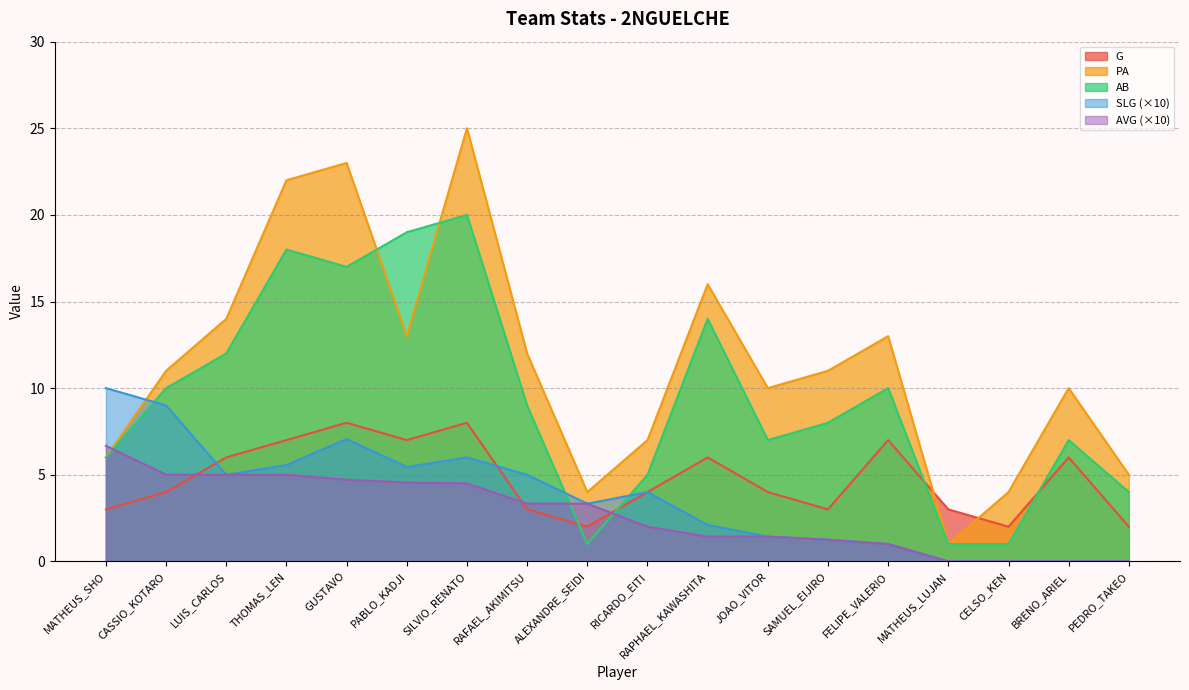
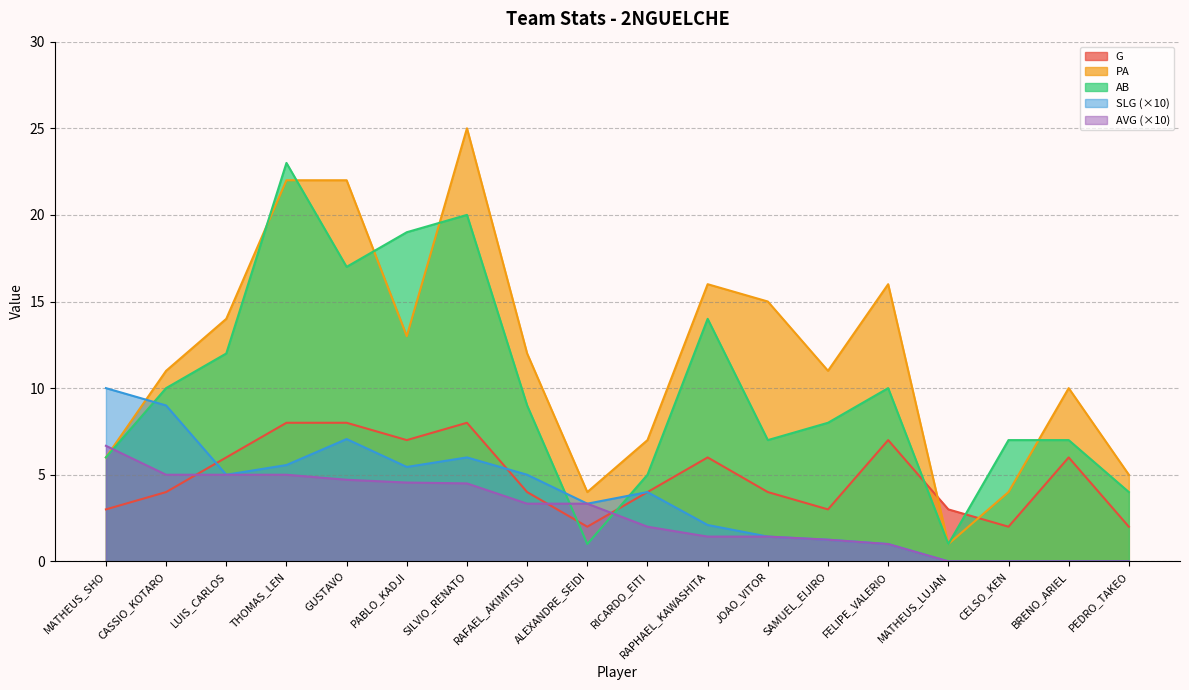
  {
    "G": {
      "MATHEUS_SHO": 3,
      "CASSIO_KOTARO": 4,
      "LUIS_CARLOS": 6,
-     "THOMAS_LEN": 7,
+     "THOMAS_LEN": 8,
      "GUSTAVO": 8,
      "PABLO_KADJI": 7,
      "SILVIO_RENATO": 8,
-     "RAFAEL_AKIMITSU": 3,
+     "RAFAEL_AKIMITSU": 4,
      "ALEXANDRE_SEIDI": 2,
      "RAPHAEL_KAWASHITA": 6,
      "JOAO_VITOR": 4,
      "SAMUEL_EIJIRO": 3,
      "FELIPE_VALERIO": 7,
      "MATHEUS_LUJAN": 3,
      "CELSO_KEN": 2,
      "BRENO_ARIEL": 6,
      "PEDRO_TAKEO": 2
    },
    "PA": {
      "CASSIO_KOTARO": 11,
      "LUIS_CARLOS": 14,
      "THOMAS_LEN": 22,
-     "GUSTAVO": 23,
+     "GUSTAVO": 22,
      "PABLO_KADJI": 13,
      "SILVIO_RENATO": 25,
      "RAFAEL_AKIMITSU": 12,
      "ALEXANDRE_SEIDI": 4,
      "RICARDO_EITI": 7,
      "RAPHAEL_KAWASHITA": 16,
-     "JOAO_VITOR": 10,
+     "JOAO_VITOR": 15,
      "SAMUEL_EIJIRO": 11,
-     "FELIPE_VALERIO": 13,
+     "FELIPE_VALERIO": 16,
      "CELSO_KEN": 4,
      "BRENO_ARIEL": 10,
      "PEDRO_TAKEO": 5
    },
    "AB": {
      "CASSIO_KOTARO": 10,
      "LUIS_CARLOS": 12,
-     "THOMAS_LEN": 18,
+     "THOMAS_LEN": 23,
      "GUSTAVO": 17,
      "PABLO_KADJI": 19,
      "SILVIO_RENATO": 20,
      "RAFAEL_AKIMITSU": 9,
      "ALEXANDRE_SEIDI": 1,
      "RICARDO_EITI": 5,
      "RAPHAEL_KAWASHITA": 14,
      "JOAO_VITOR": 7,
      "SAMUEL_EIJIRO": 8,
      "FELIPE_VALERIO": 10,
-     "CELSO_KEN": 1,
+     "CELSO_KEN": 7,
      "BRENO_ARIEL": 7,
      "PEDRO_TAKEO": 4
    },
    "SLG (×10)": {
      "MATHEUS_SHO": 10,
      "CASSIO_KOTARO": 9,
      "THOMAS_LEN": 5.6,
      "GUSTAVO": 7,
      "PABLO_KADJI": 5.5,
      "SILVIO_RENATO": 6,
      "RAFAEL_AKIMITSU": 5,
      "RAPHAEL_KAWASHITA": 2
    },
    "AVG (×10)": {
      "MATHEUS_SHO": 6.7,
      "CASSIO_KOTARO": 5,
      "THOMAS_LEN": 5,
      "GUSTAVO": 4.7,
      "PABLO_KADJI": 4.6,
      "SILVIO_RENATO": 4.5,
      "RAFAEL_AKIMITSU": 3.3,
      "RICARDO_EITI": 2,
      "RAPHAEL_KAWASHITA": 1.4
    }
  }
